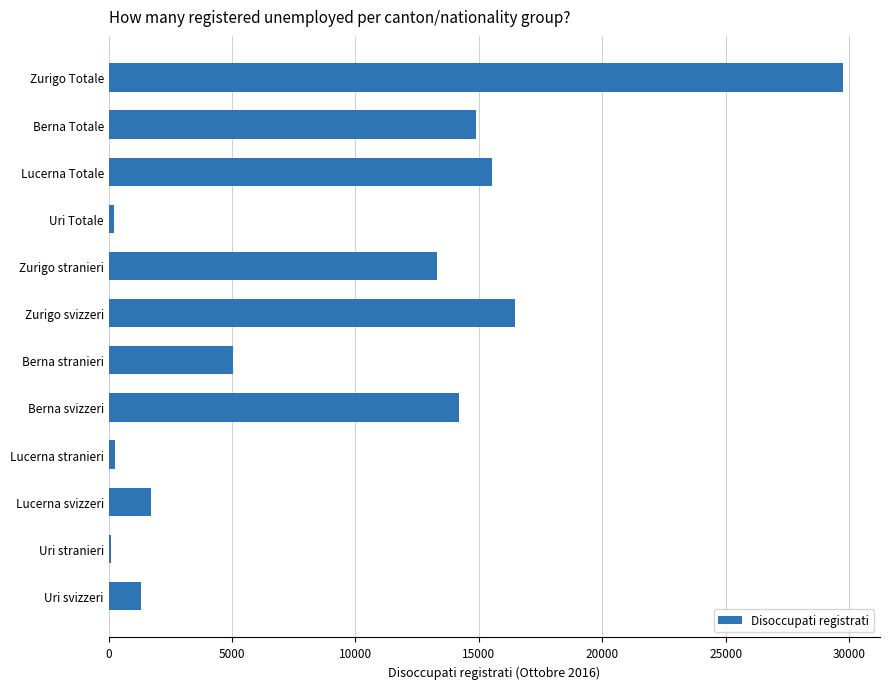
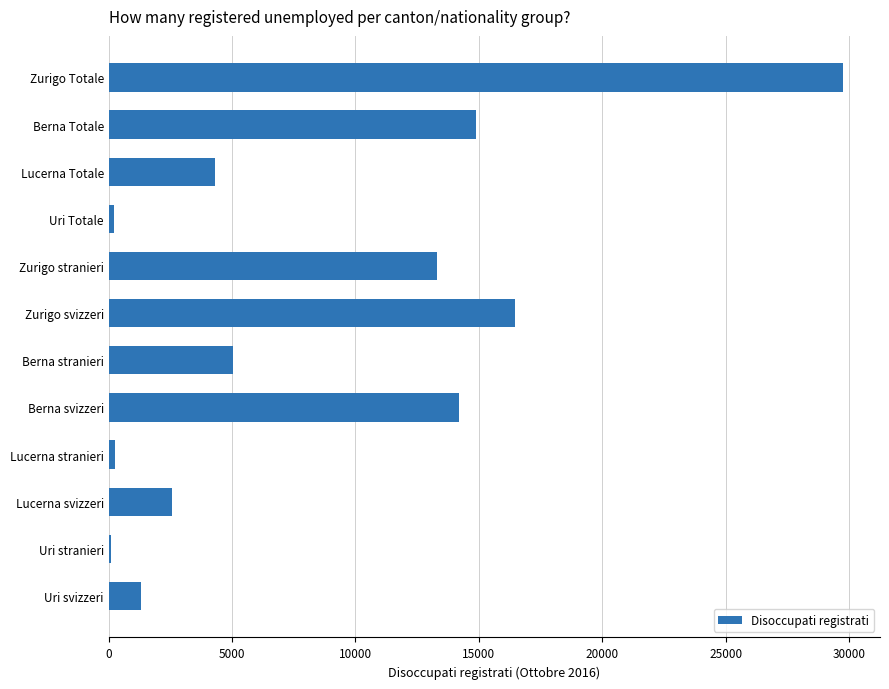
  {
    "Zurigo Totale": 29800,
    "Berna Totale": 14900,
-   "Lucerna Totale": 15500,
+   "Lucerna Totale": 4300,
    "Uri Totale": 200,
    "Zurigo stranieri": 13300,
    "Zurigo svizzeri": 16400,
    "Berna stranieri": 5000,
    "Berna svizzeri": 14200,
    "Lucerna stranieri": 300,
-   "Lucerna svizzeri": 1700,
+   "Lucerna svizzeri": 2600,
    "Uri svizzeri": 1300
  }
